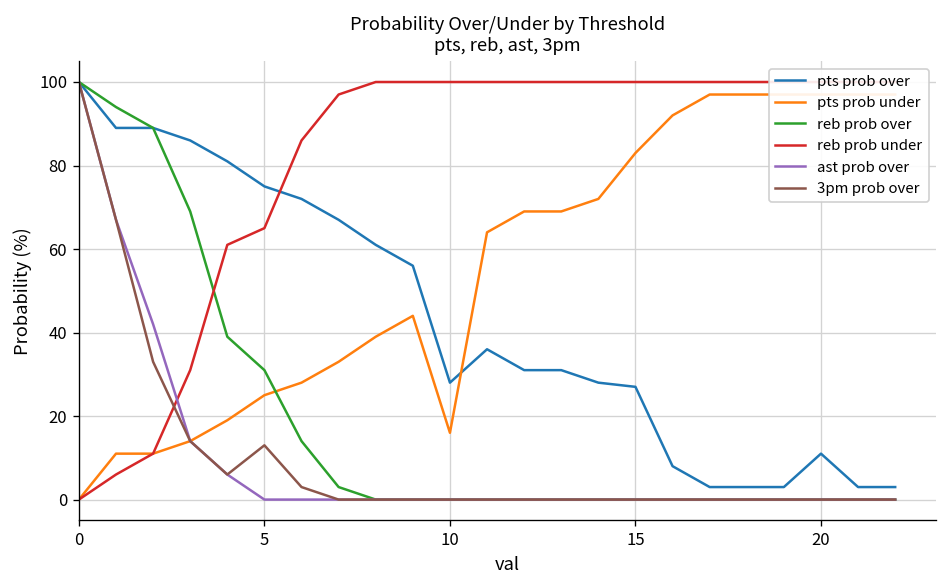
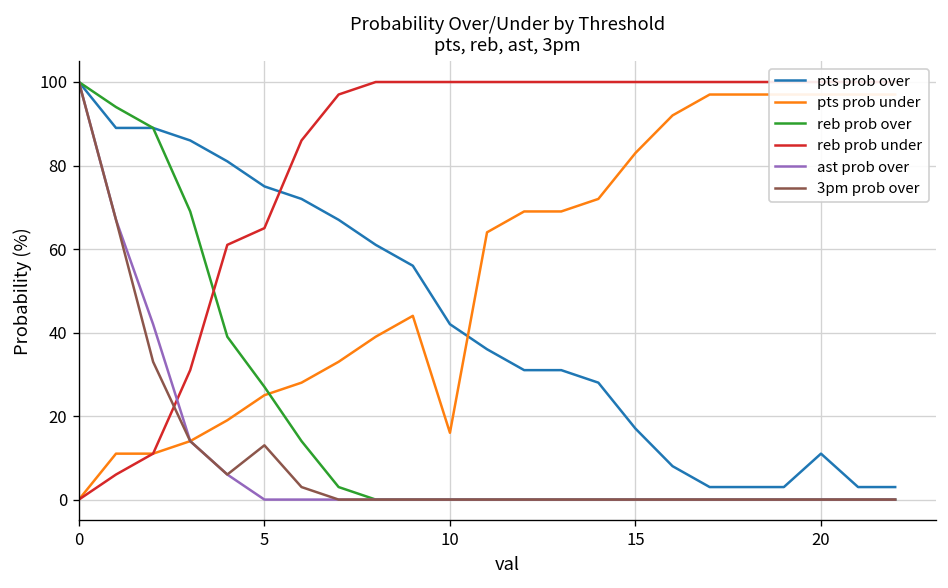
  {
    "pts prob over": {
      "5": 75,
-     "10": 28,
-     "15": 27,
+     "10": 42,
+     "15": 17,
      "20": 11
    },
    "pts prob under": {
      "5": 25,
      "10": 16,
      "15": 83
    },
    "reb prob over": {
-     "5": 31
+     "5": 27
    },
    "reb prob under": {
      "5": 65,
      "10": 100,
      "15": 100
    },
    "ast prob over": {
      "5": 0
    },
    "3pm prob over": {
      "5": 13
    }
  }
